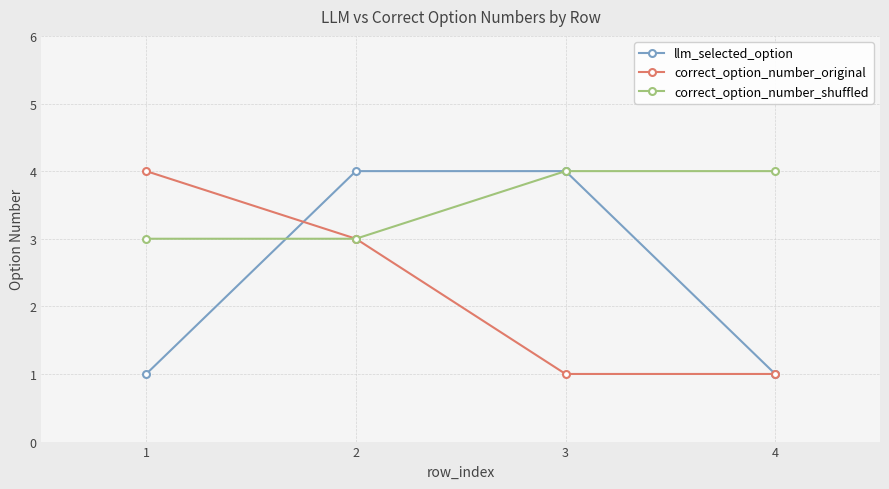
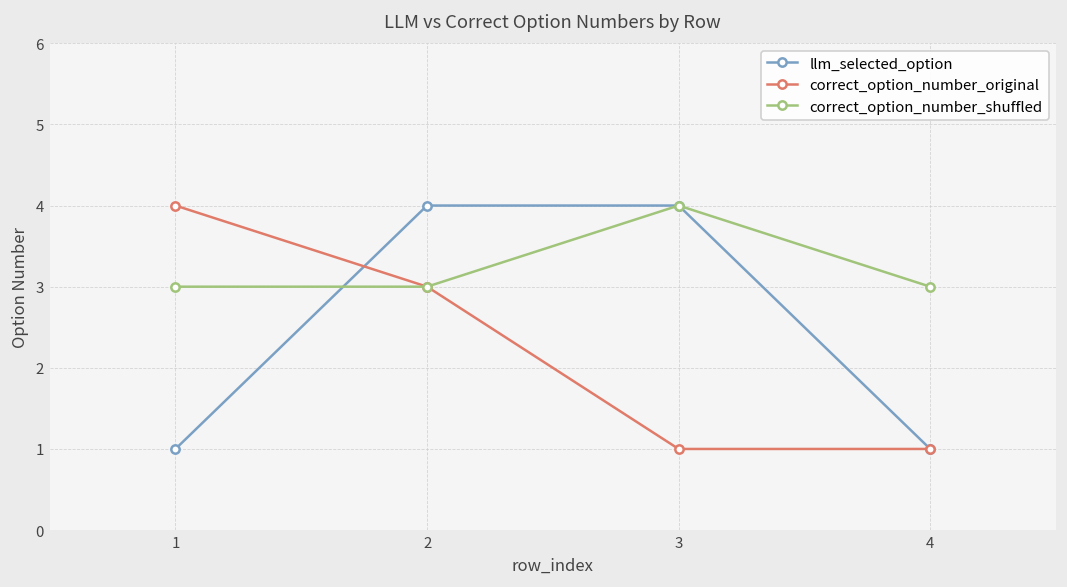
  {
    "llm_selected_option": {
      "1": 1,
      "2": 4
    },
    "correct_option_number_original": {
      "1": 4,
      "3": 1
    },
    "correct_option_number_shuffled": {
      "1": 3,
-     "4": 4
+     "4": 3
    }
  }
